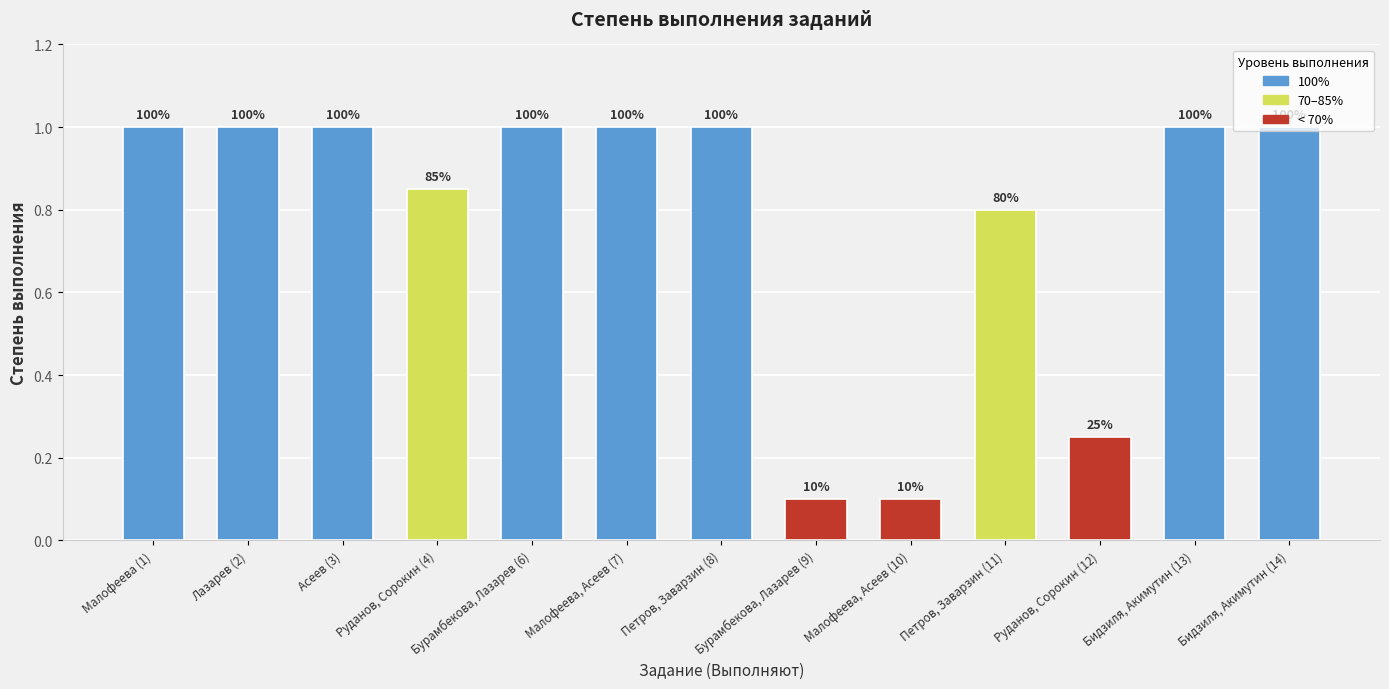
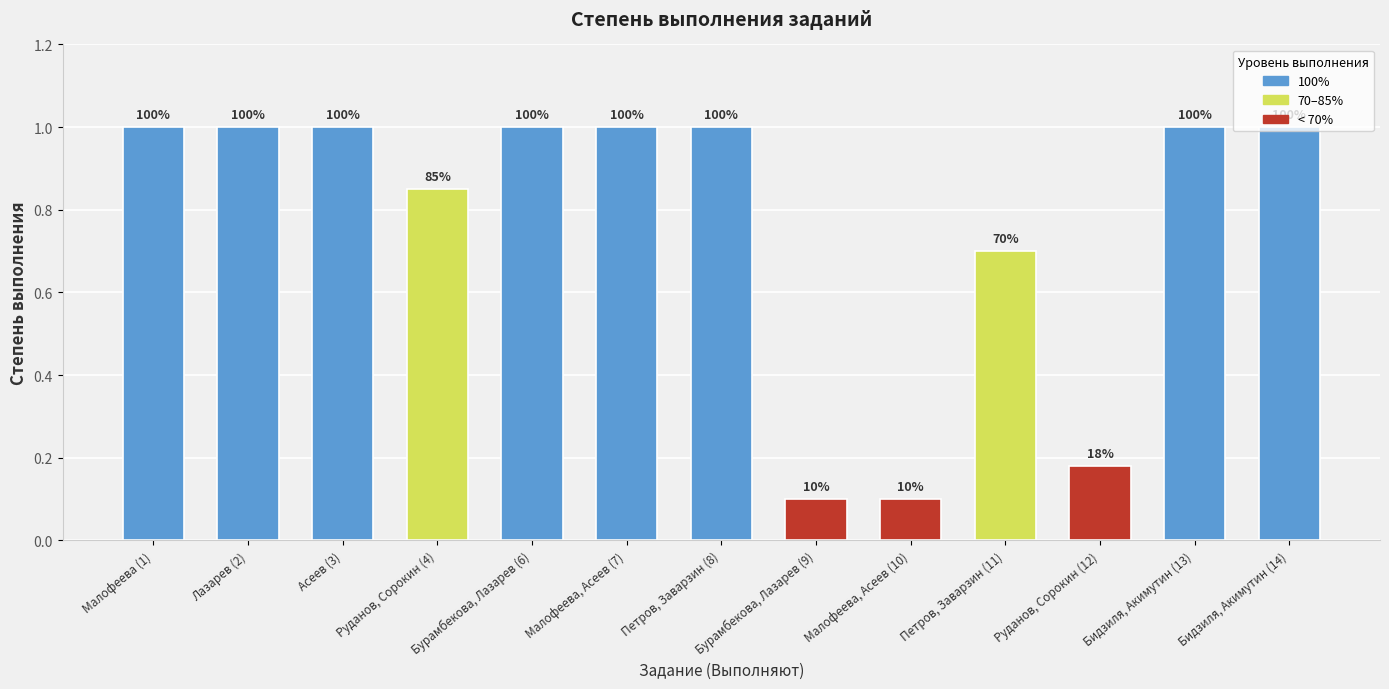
  {
    "Малофеева (1)": "100%",
    "Лазарев (2)": "100%",
    "Асеев (3)": "100%",
    "Руданов, Сорокин (4)": "85%",
    "Бурамбекова, Лазарев (6)": "100%",
    "Малофеева, Асеев (7)": "100%",
    "Петров, Заварзин (8)": "100%",
    "Бурамбекова, Лазарев (9)": "10%",
    "Малофеева, Асеев (10)": "10%",
-   "Петров, Заварзин (11)": "80%",
-   "Руданов, Сорокин (12)": "25%",
+   "Петров, Заварзин (11)": "70%",
+   "Руданов, Сорокин (12)": "18%",
    "Бидзиля, Акимутин (13)": "100%"
  }
